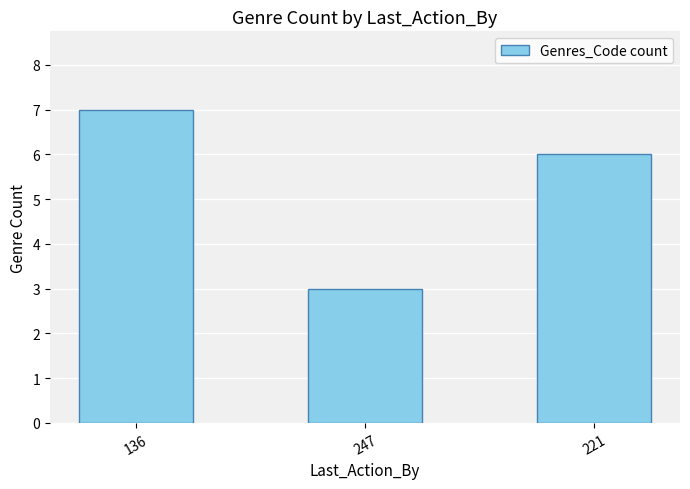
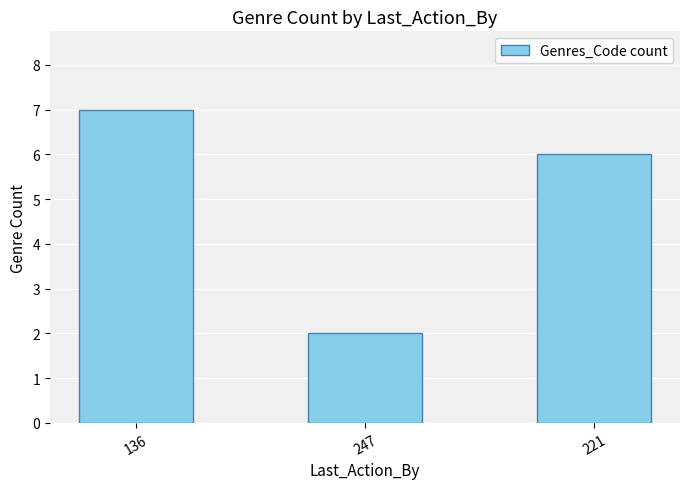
  {
    "136": 7,
-   "247": 3,
+   "247": 2,
    "221": 6
  }
